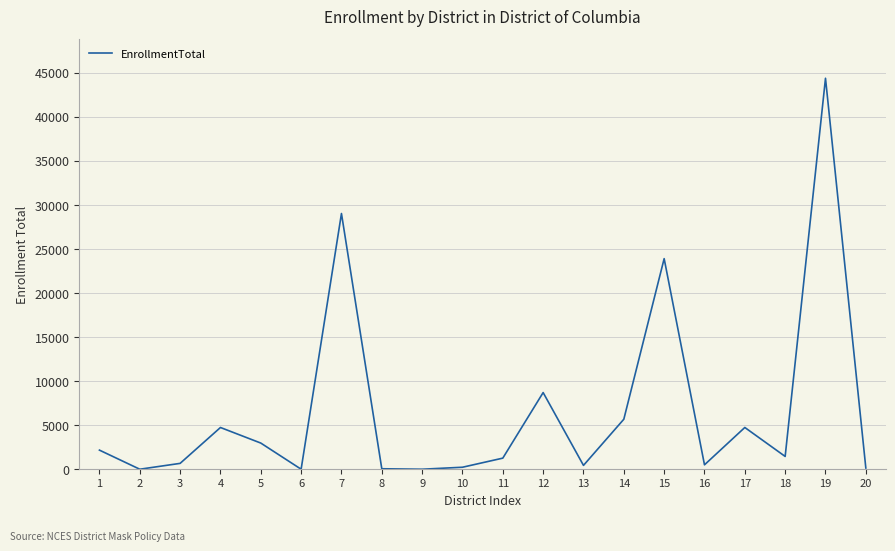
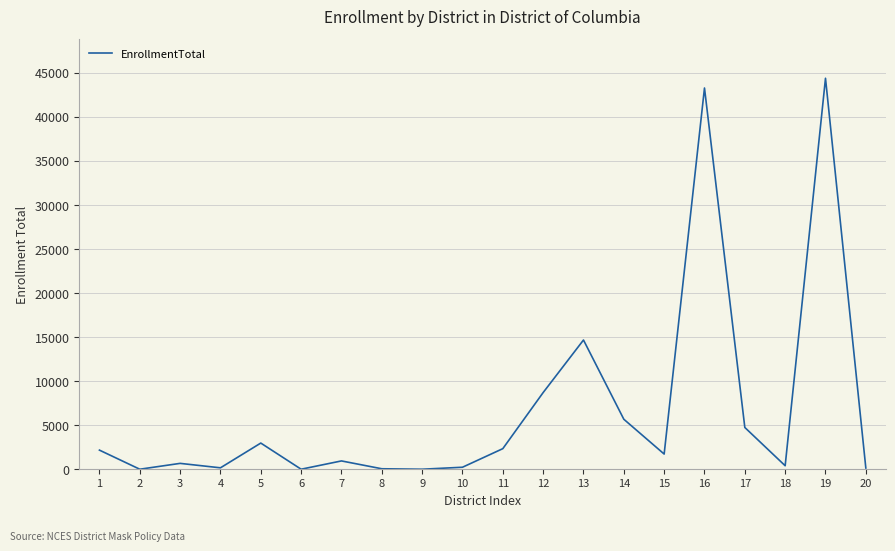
  {
    "1": 2000,
    "2": 0,
    "3": 1000,
-   "4": 5000,
+   "4": 0,
    "5": 3000,
    "6": 0,
-   "7": 29000,
+   "7": 1000,
    "8": 0,
    "9": 0,
    "10": 0,
-   "11": 1000,
+   "11": 2000,
    "12": 9000,
-   "13": 0,
+   "13": 15000,
    "14": 6000,
-   "15": 24000,
-   "16": 1000,
+   "15": 2000,
+   "16": 43000,
    "17": 5000,
-   "18": 1000,
+   "18": 0,
    "19": 44000,
    "20": 0
  }
